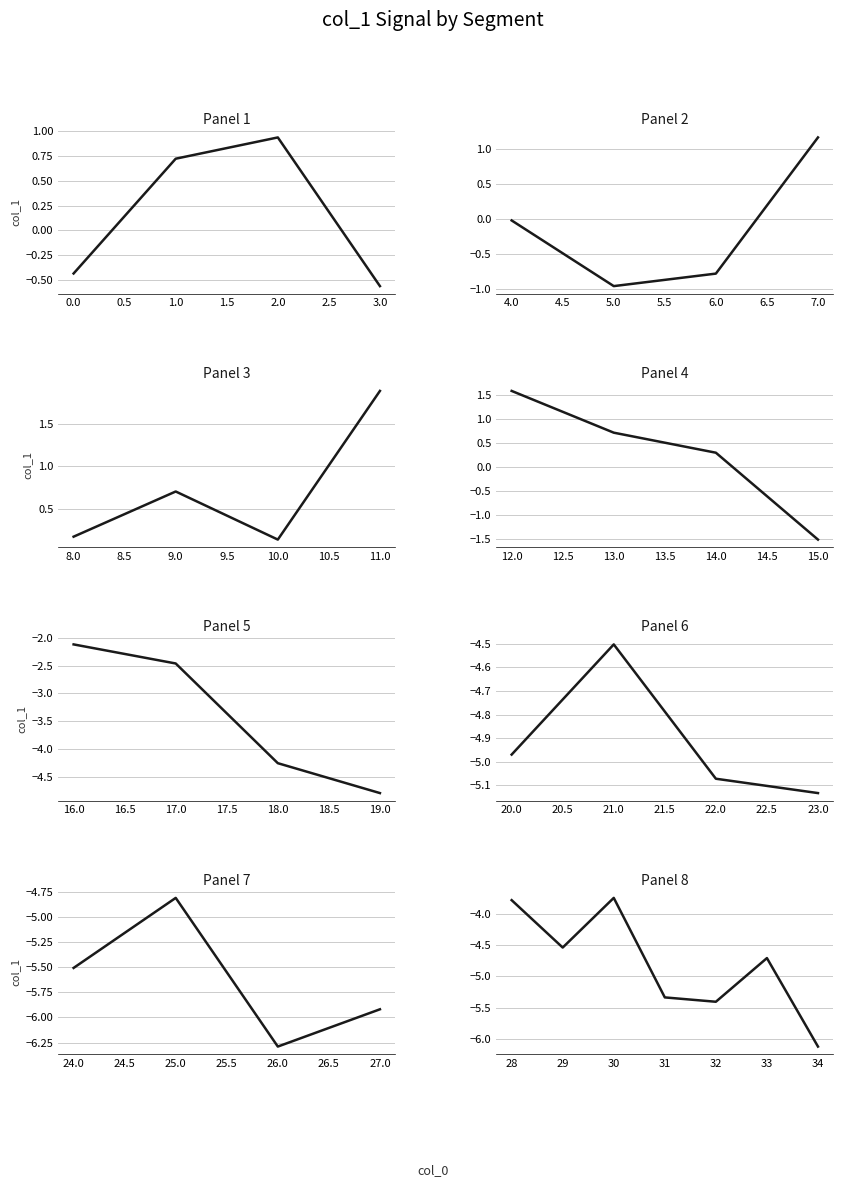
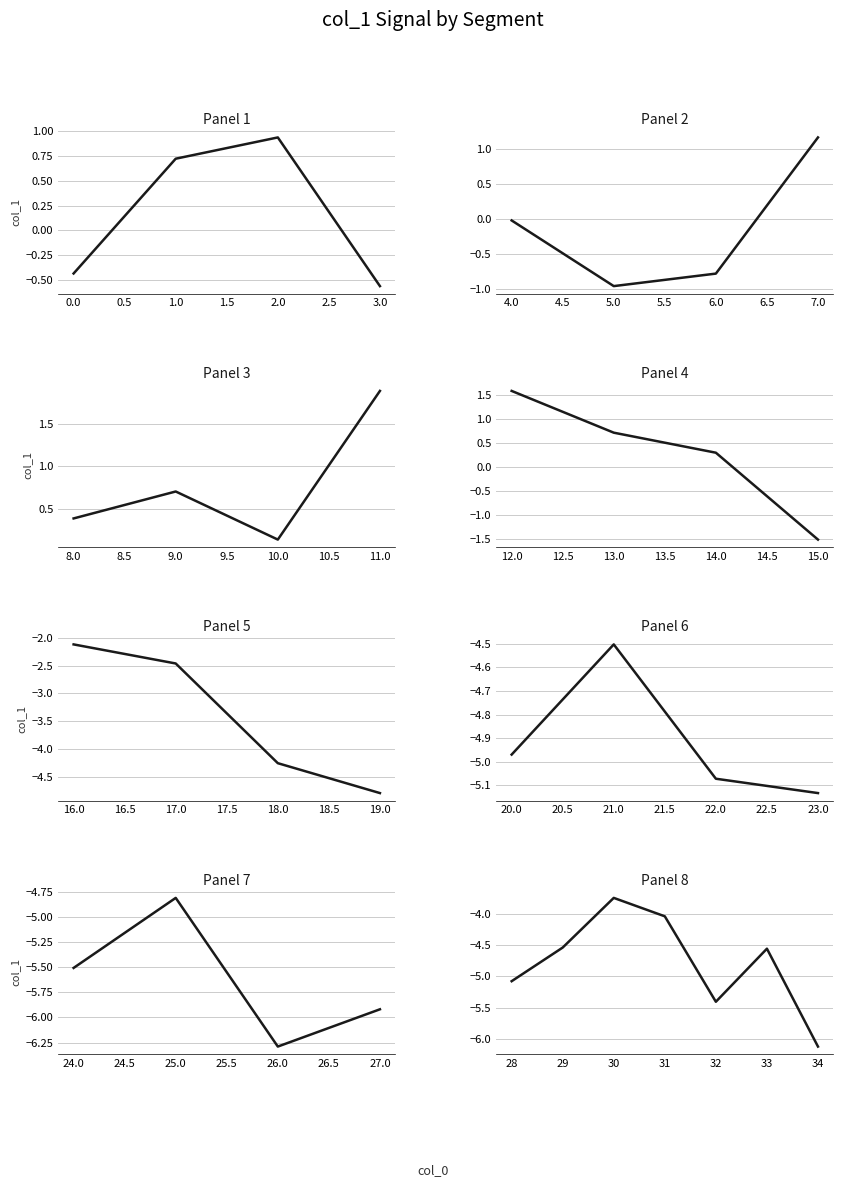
  {
    "Panel 1": {
      "0.0": -0.4,
      "1.0": 0.7,
      "2.0": 0.9,
      "3.0": -0.6
    },
    "Panel 2": {
      "4.0": 0.0,
      "5.0": -1.0,
      "6.0": -0.8,
      "7.0": 1.2
    },
    "Panel 3": {
-     "8.0": 0.2,
+     "8.0": 0.4,
      "9.0": 0.7,
      "10.0": 0.1,
      "11.0": 1.9
    },
    "Panel 4": {
      "12.0": 1.6,
      "13.0": 0.7,
      "14.0": 0.3,
      "15.0": -1.5
    },
    "Panel 5": {
      "16.0": -2.1,
      "17.0": -2.5,
      "18.0": -4.3,
      "19.0": -4.8
    },
    "Panel 6": {
      "20.0": -4.97,
      "21.0": -4.50,
      "22.0": -5.07,
      "23.0": -5.13
    },
    "Panel 7": {
      "24.0": -5.51,
      "25.0": -4.81,
      "26.0": -6.29,
      "27.0": -5.92
    },
    "Panel 8": {
-     "28": -3.8,
+     "28": -5.1,
      "29": -4.5,
      "30": -3.7,
-     "31": -5.3,
+     "31": -4.0,
      "32": -5.4,
-     "33": -4.7,
+     "33": -4.6,
      "34": -6.1
    }
  }
